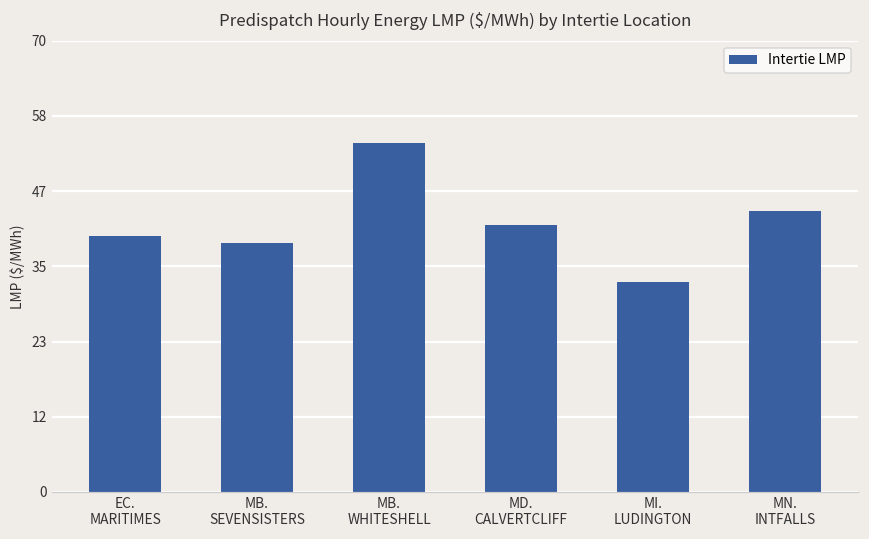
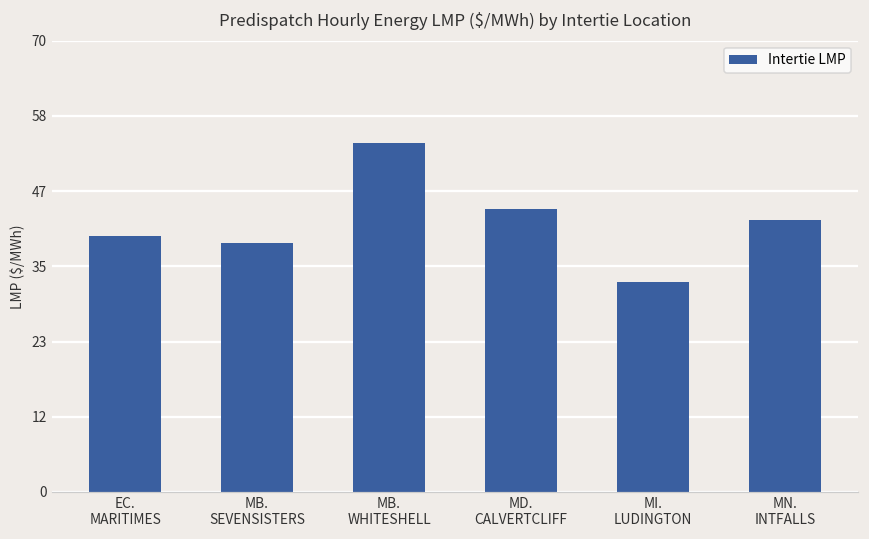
  {
    "EC. MARITIMES": 40,
    "MB. SEVENSISTERS": 39,
    "MB. WHITESHELL": 54,
-   "MD. CALVERTCLIFF": 41,
+   "MD. CALVERTCLIFF": 44,
    "MI. LUDINGTON": 33,
-   "MN. INTFALLS": 44
+   "MN. INTFALLS": 42
  }
